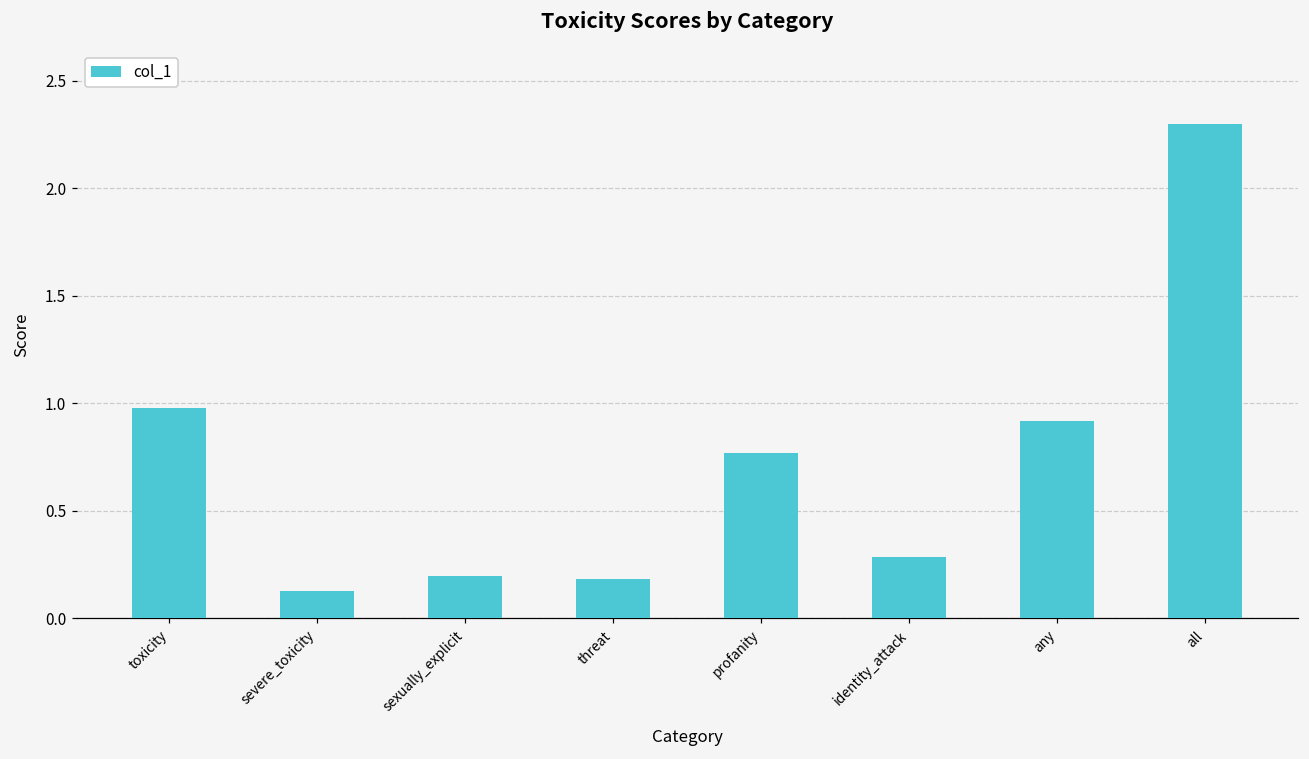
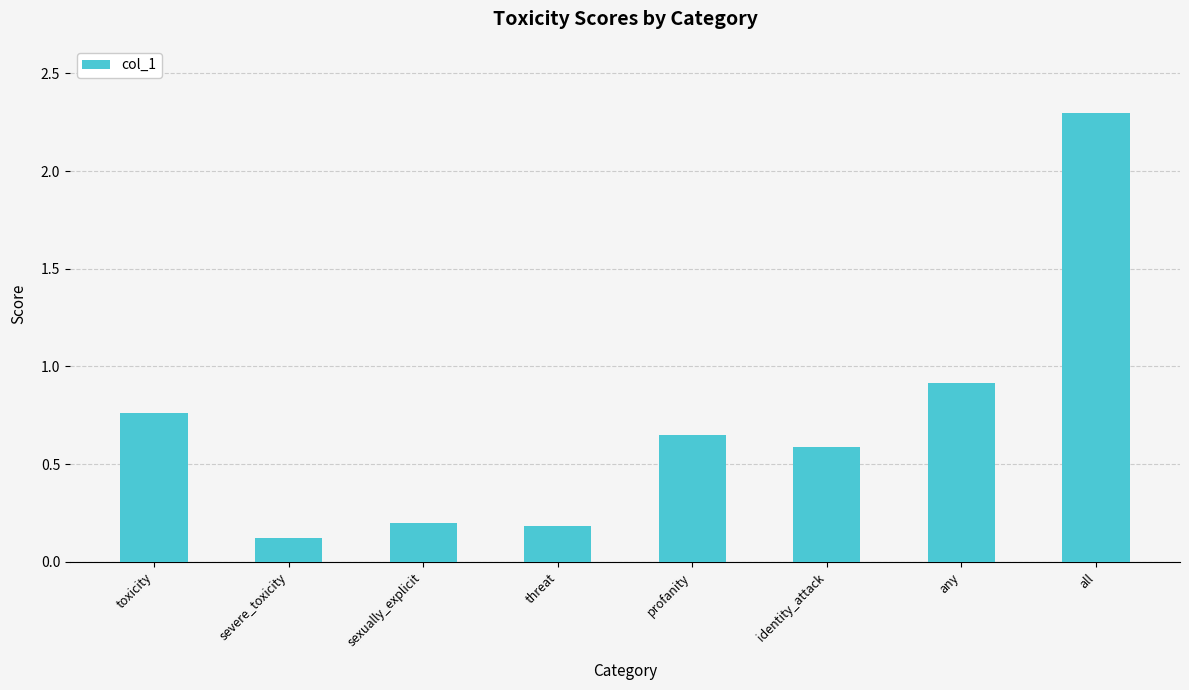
  {
-   "toxicity": 0.98,
+   "toxicity": 0.76,
    "severe_toxicity": 0.12,
    "sexually_explicit": 0.20,
    "threat": 0.18,
-   "profanity": 0.77,
-   "identity_attack": 0.28,
+   "profanity": 0.65,
+   "identity_attack": 0.59,
    "any": 0.92,
    "all": 2.30
  }
